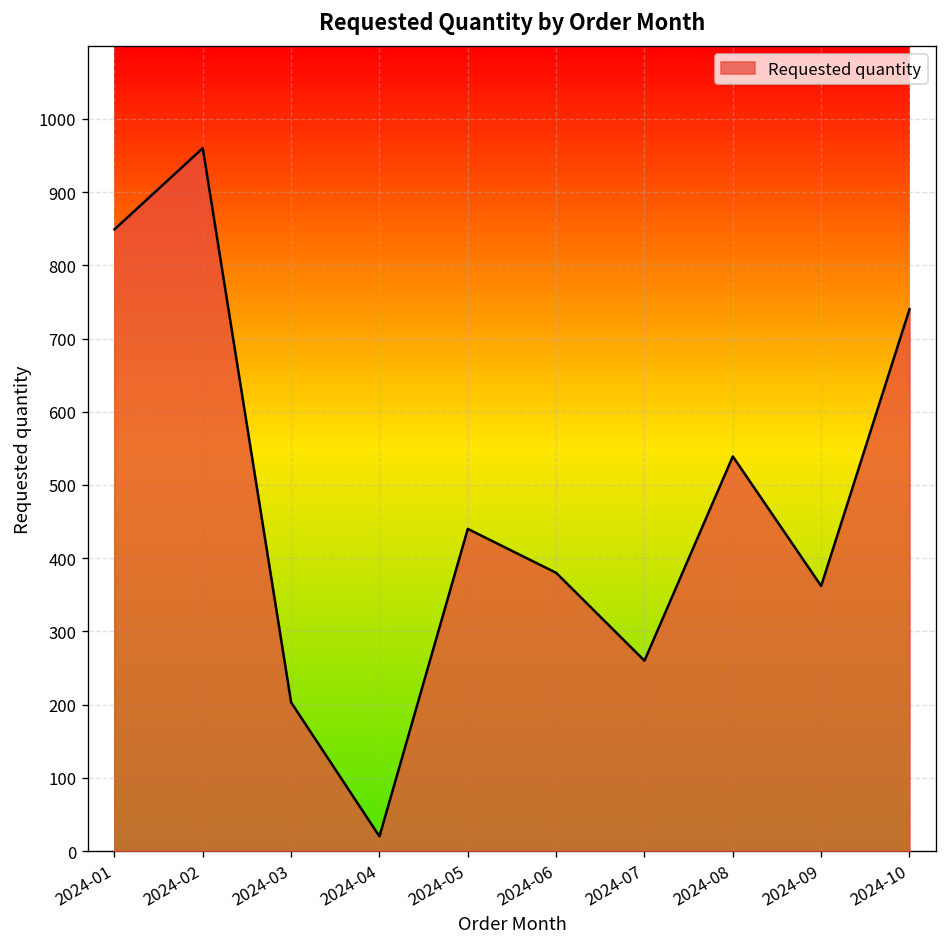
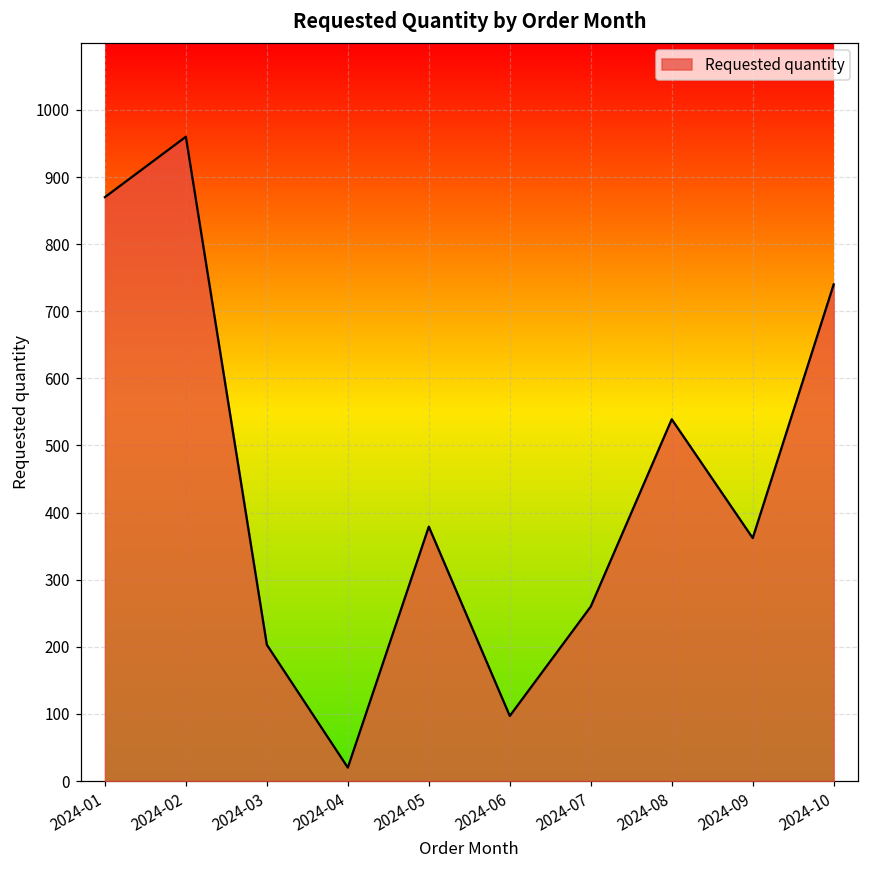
  {
-   "2024-01": 850,
+   "2024-01": 870,
    "2024-02": 960,
    "2024-03": 200,
    "2024-04": 20,
-   "2024-05": 440,
-   "2024-06": 380,
+   "2024-05": 380,
+   "2024-06": 100,
    "2024-07": 260,
    "2024-08": 540,
    "2024-09": 360,
    "2024-10": 740
  }
